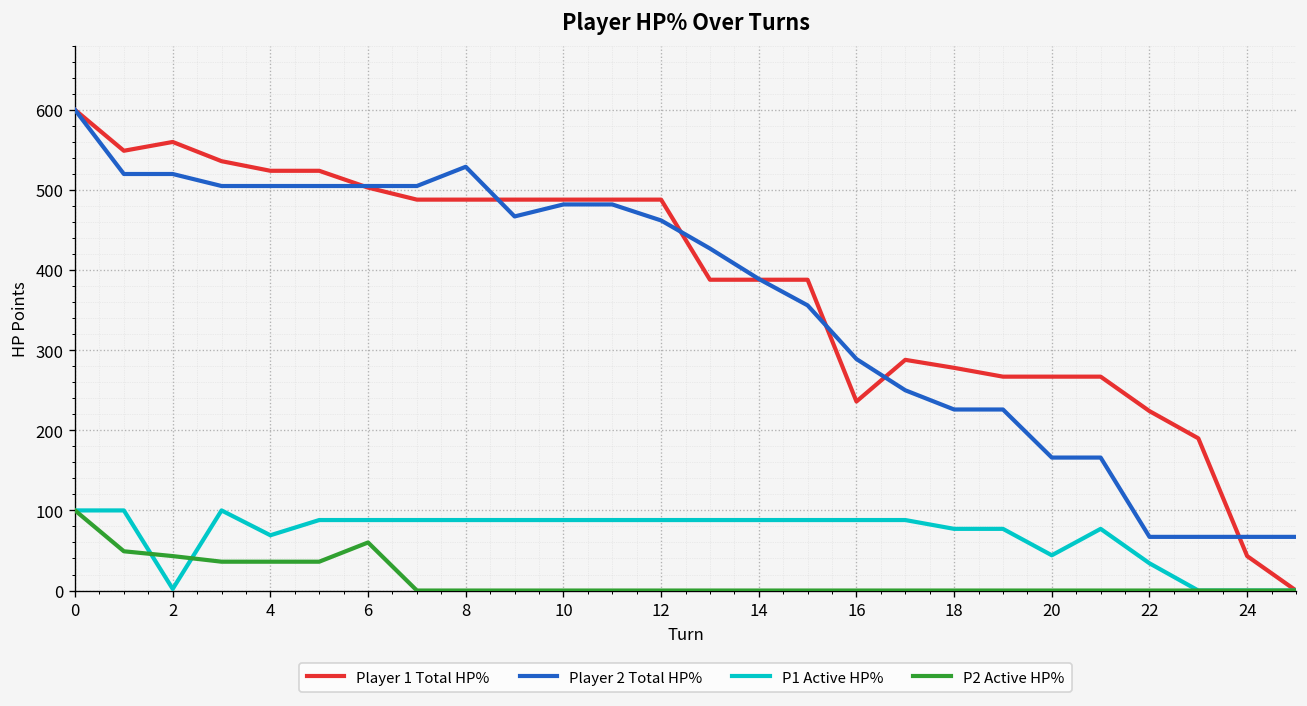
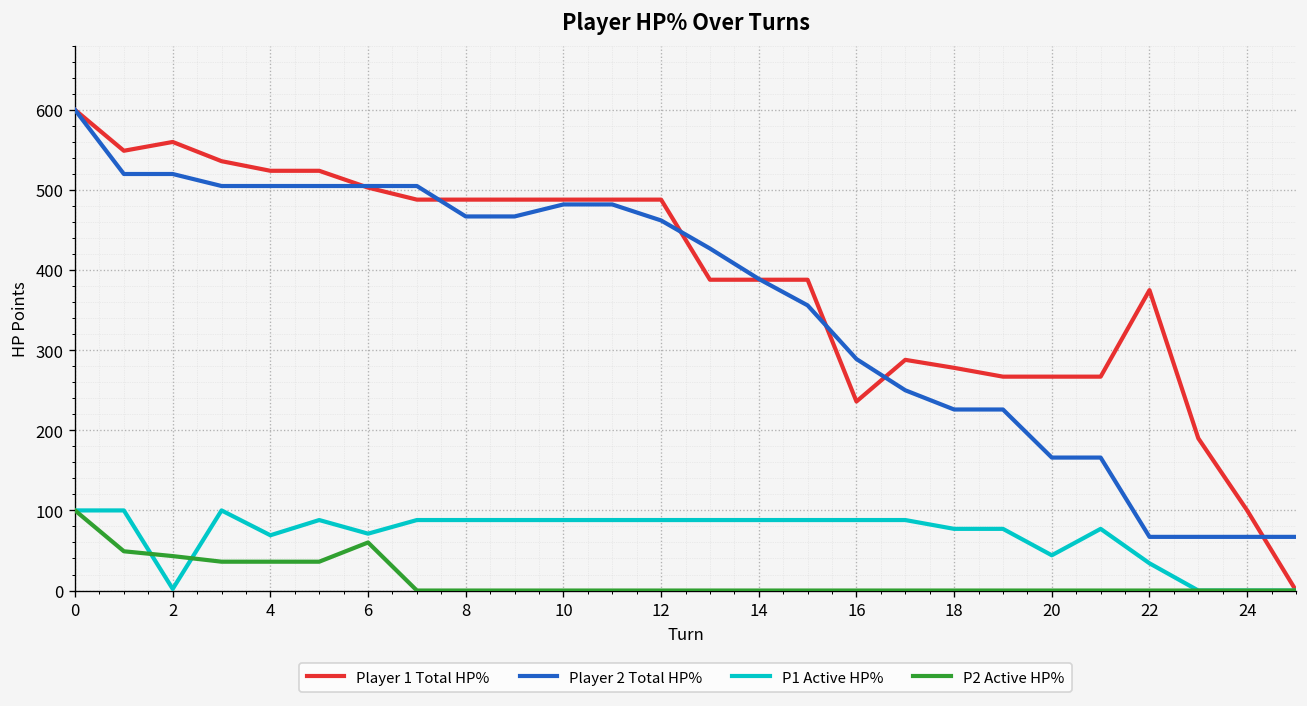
  {
    "Player 1 Total HP%": {
      "2": 560,
      "4": 520,
      "8": 490,
      "10": 490,
      "12": 490,
      "16": 240,
      "18": 280,
      "20": 270,
-     "22": 220,
-     "24": 40
+     "22": 380,
+     "24": 100
    },
    "Player 2 Total HP%": {
      "2": 520,
      "4": 510,
-     "8": 530,
+     "8": 470,
      "10": 480,
      "12": 460,
      "16": 290,
      "18": 230,
      "20": 170,
      "22": 70,
      "24": 70
    },
    "P1 Active HP%": {
      "2": 0,
      "4": 70,
-     "6": 90,
+     "6": 70,
      "8": 90,
      "10": 90,
      "12": 90,
      "14": 90,
      "16": 90,
      "18": 80,
      "20": 40,
      "22": 30
    },
    "P2 Active HP%": {
      "2": 40,
      "4": 40,
      "6": 60,
      "8": 0,
      "10": 0,
      "12": 0,
      "14": 0,
      "16": 0,
      "18": 0,
      "20": 0,
      "22": 0
    }
  }
